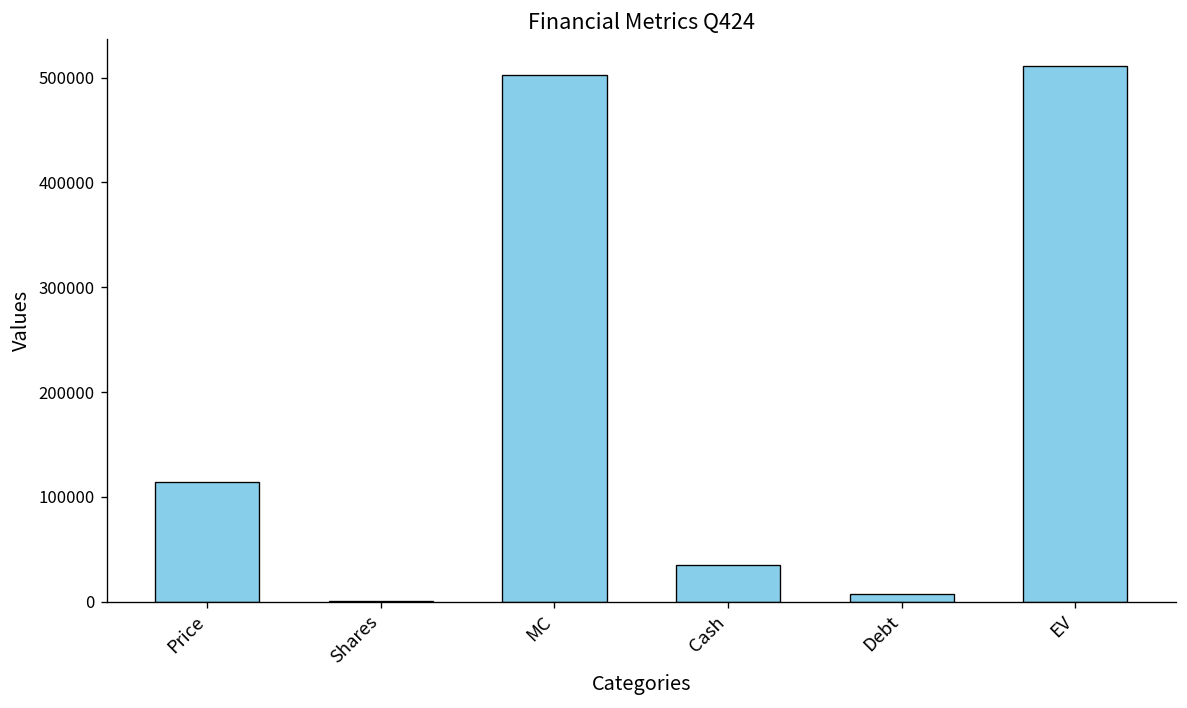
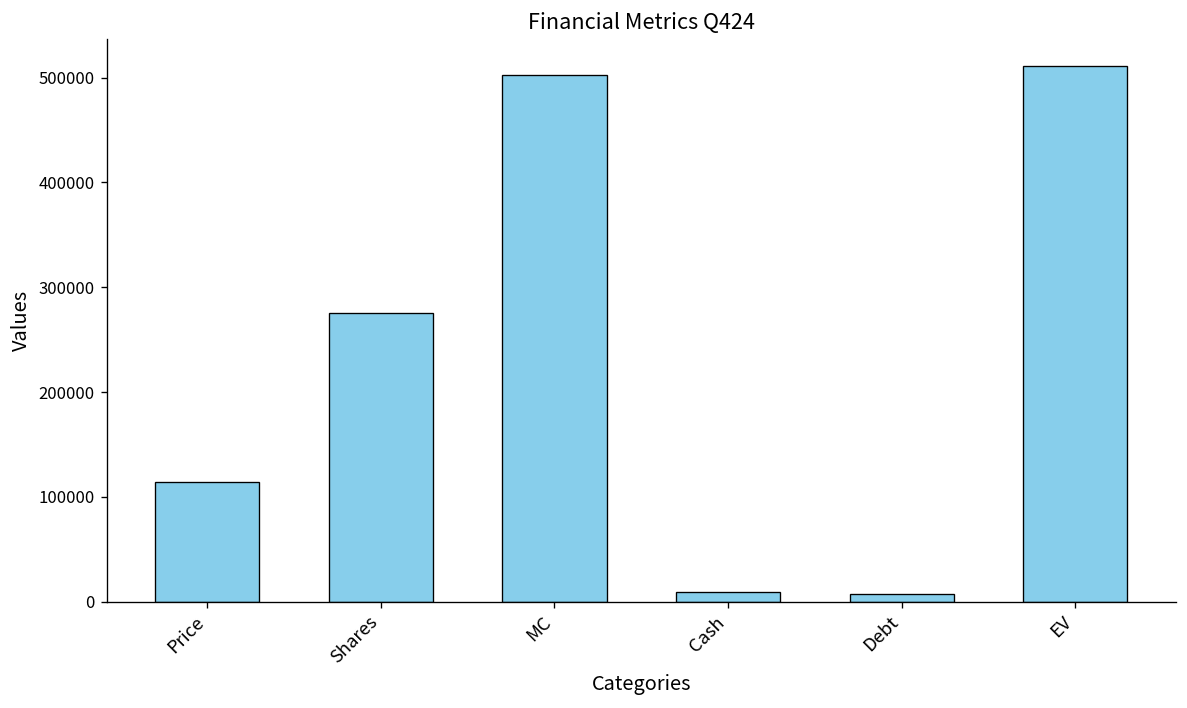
  {
    "Price": 110000,
-   "Shares": 0,
+   "Shares": 280000,
    "MC": 500000,
-   "Cash": 30000,
+   "Cash": 10000,
    "Debt": 10000,
    "EV": 510000
  }
